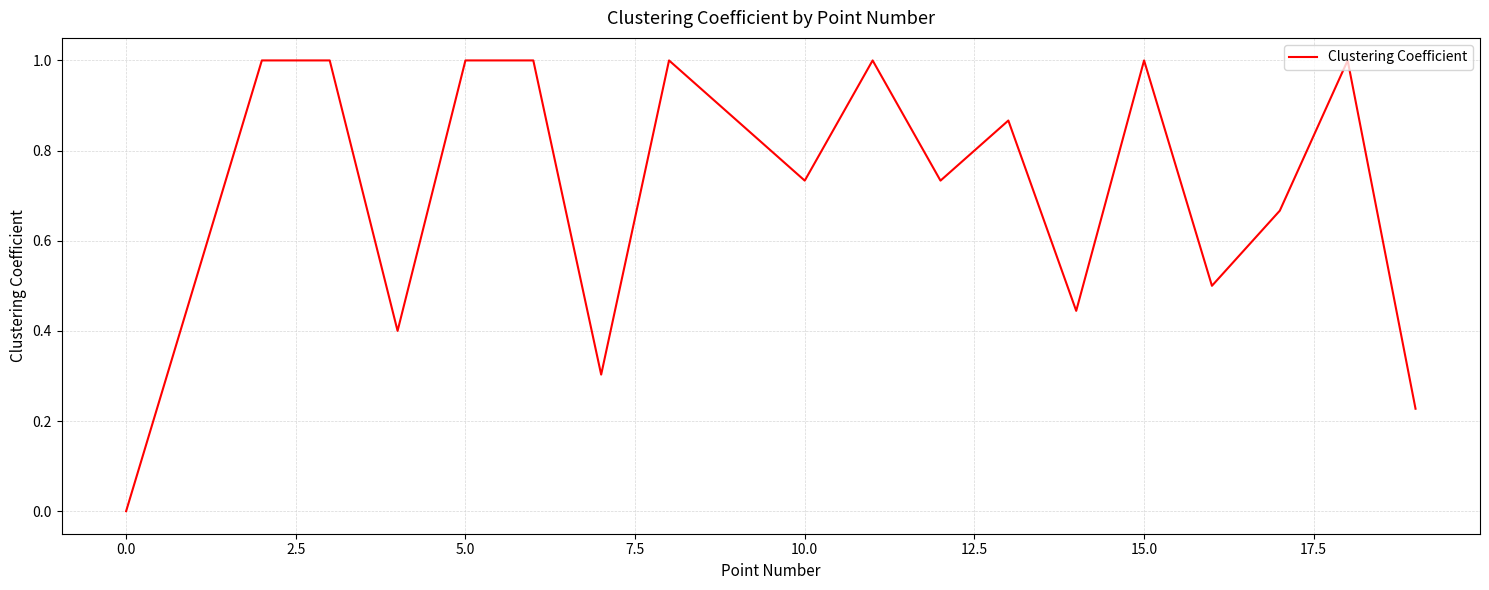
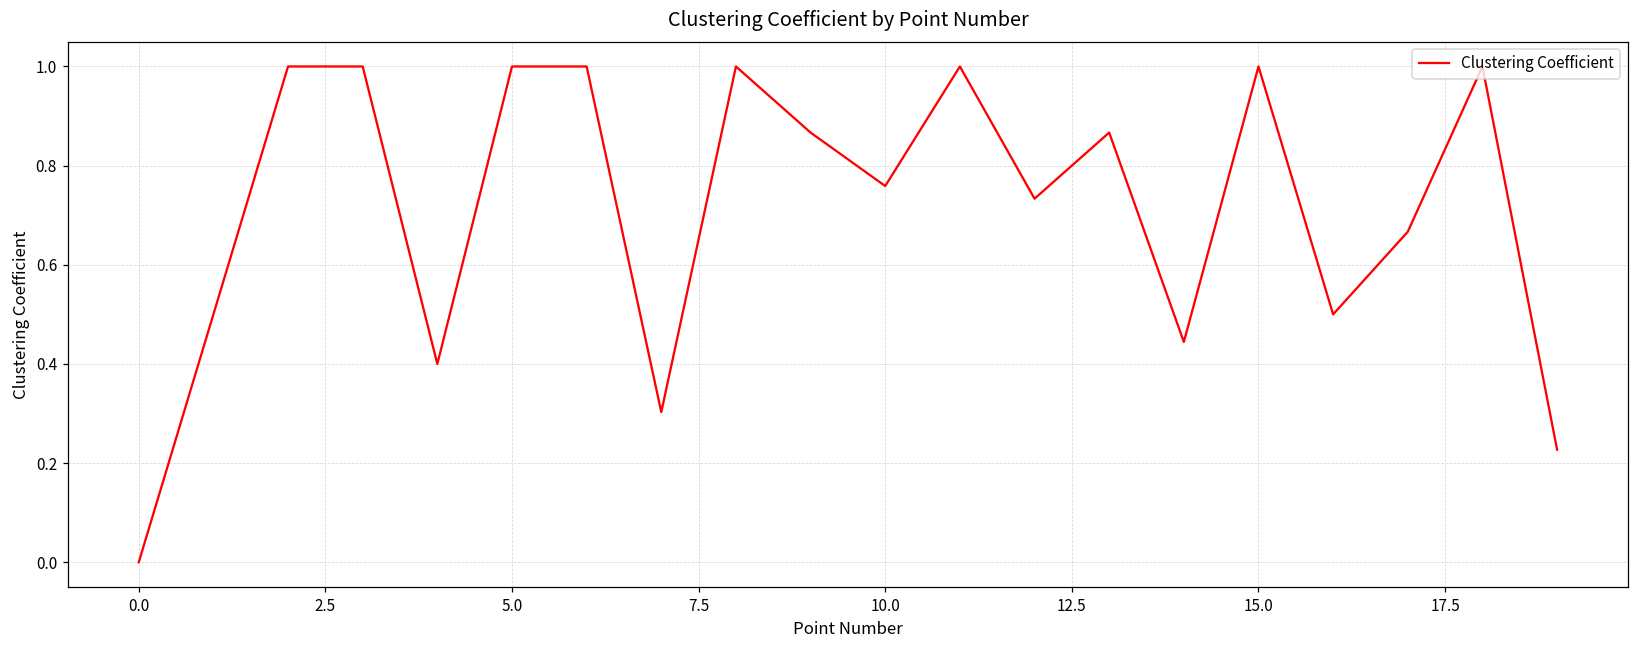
  {
    "0.0": 0.00,
    "5.0": 1.00,
-   "10.0": 0.73,
+   "10.0": 0.76,
    "15.0": 1.00
  }
